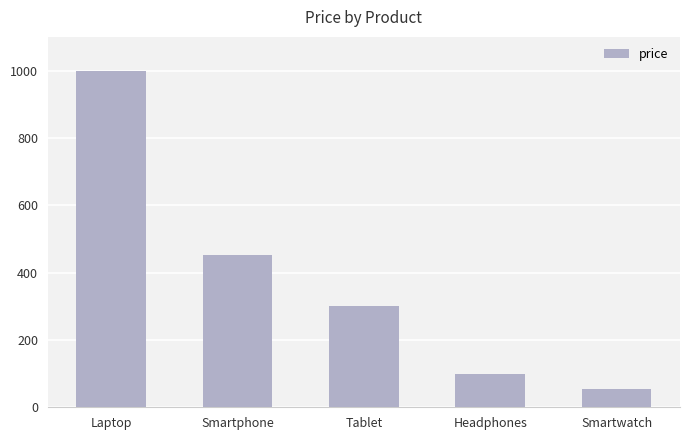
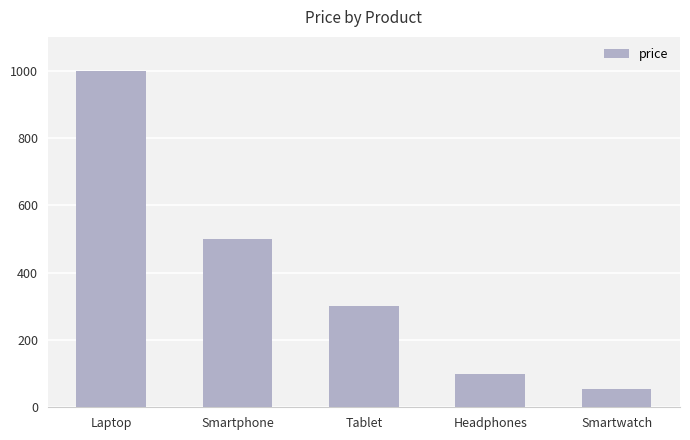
  {
    "Laptop": 1000,
-   "Smartphone": 450,
+   "Smartphone": 500,
    "Tablet": 300,
    "Headphones": 100,
    "Smartwatch": 50
  }
